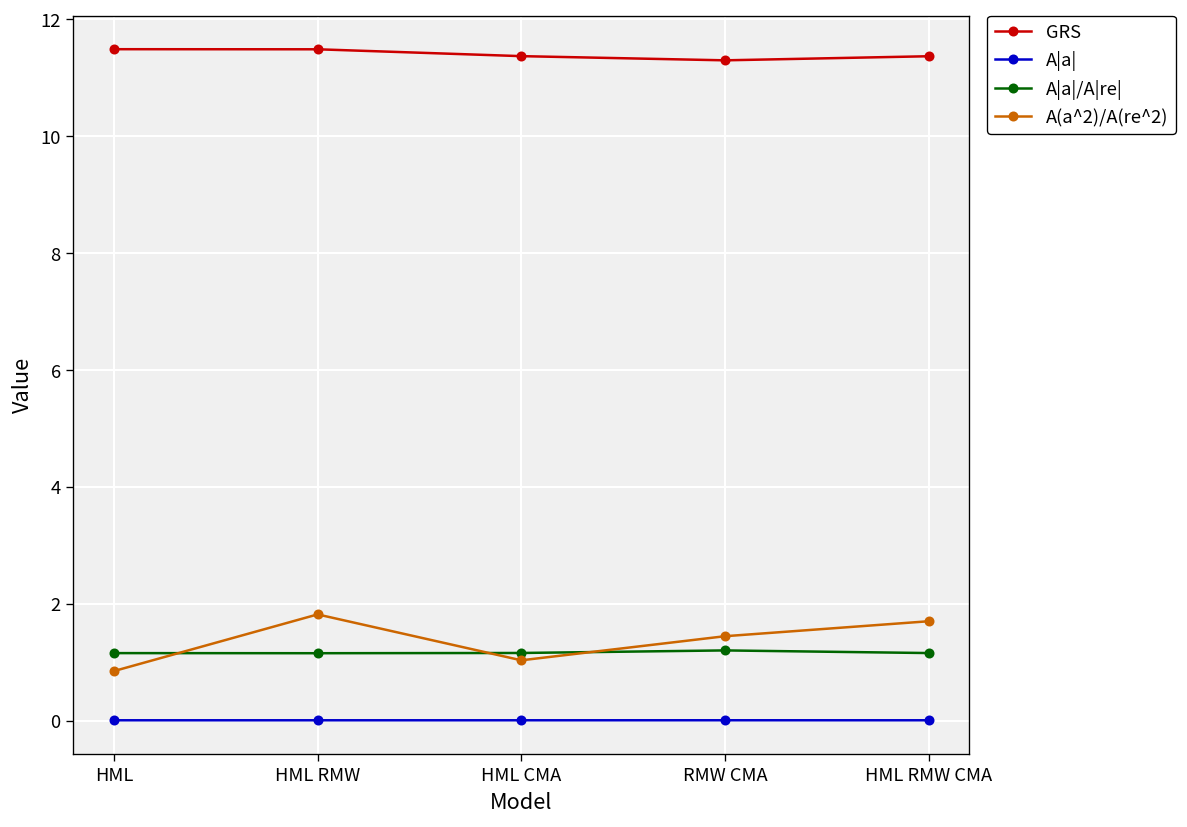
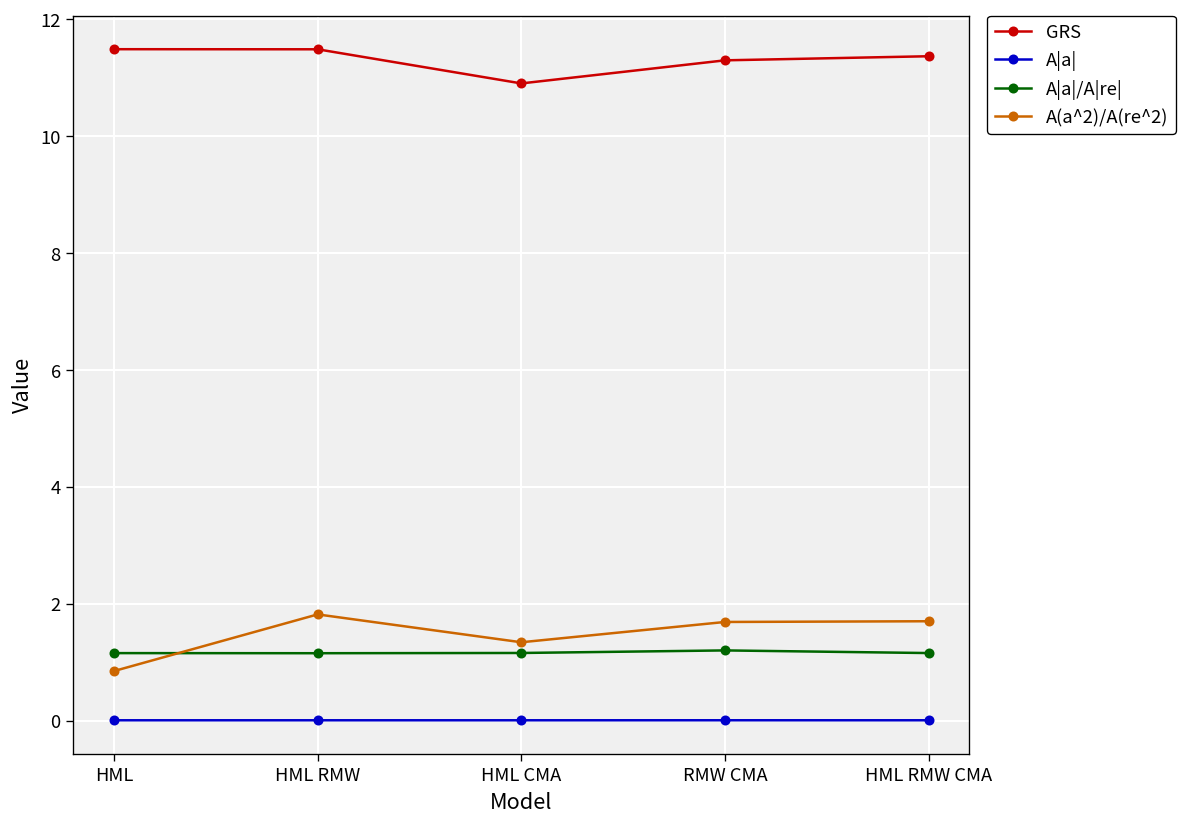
  {
    "GRS": {
      "HML": 11.5,
      "HML RMW": 11.5,
-     "HML CMA": 11.4,
+     "HML CMA": 10.9,
      "RMW CMA": 11.3,
      "HML RMW CMA": 11.4
    },
    "A|a|": {
      "HML": 0.0,
      "HML RMW": 0.0,
      "HML CMA": 0.0,
      "RMW CMA": 0.0,
      "HML RMW CMA": 0.0
    },
    "A|a|/A|re|": {
      "HML": 1.2,
      "HML RMW": 1.2,
      "HML CMA": 1.2,
      "RMW CMA": 1.2,
      "HML RMW CMA": 1.2
    },
    "A(a^2)/A(re^2)": {
      "HML": 0.8,
      "HML RMW": 1.8,
-     "HML CMA": 1.0,
-     "RMW CMA": 1.4,
+     "HML CMA": 1.3,
+     "RMW CMA": 1.7,
      "HML RMW CMA": 1.7
    }
  }
